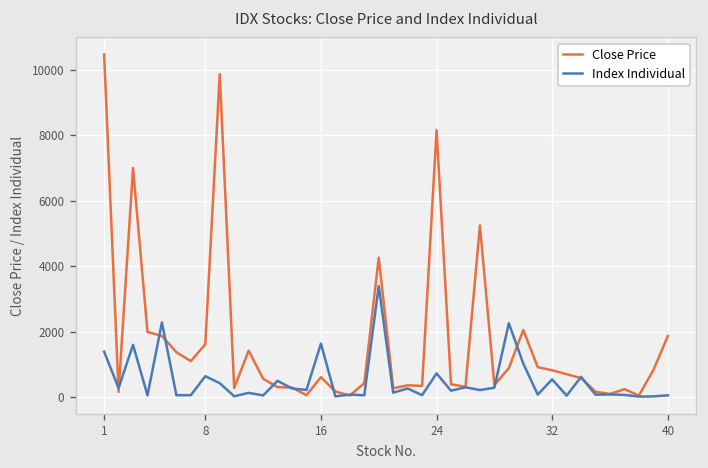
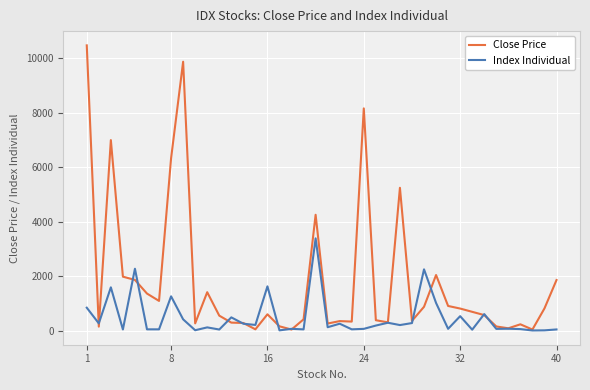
  {
    "Close Price": {
      "1": 10500,
-     "8": 1600,
+     "8": 6300,
      "16": 600,
      "24": 8200,
      "32": 800,
      "40": 1900
    },
    "Index Individual": {
-     "1": 1400,
-     "8": 600,
+     "1": 900,
+     "8": 1300,
      "16": 1600,
-     "24": 700,
+     "24": 100,
      "32": 500,
      "40": 100
    }
  }
